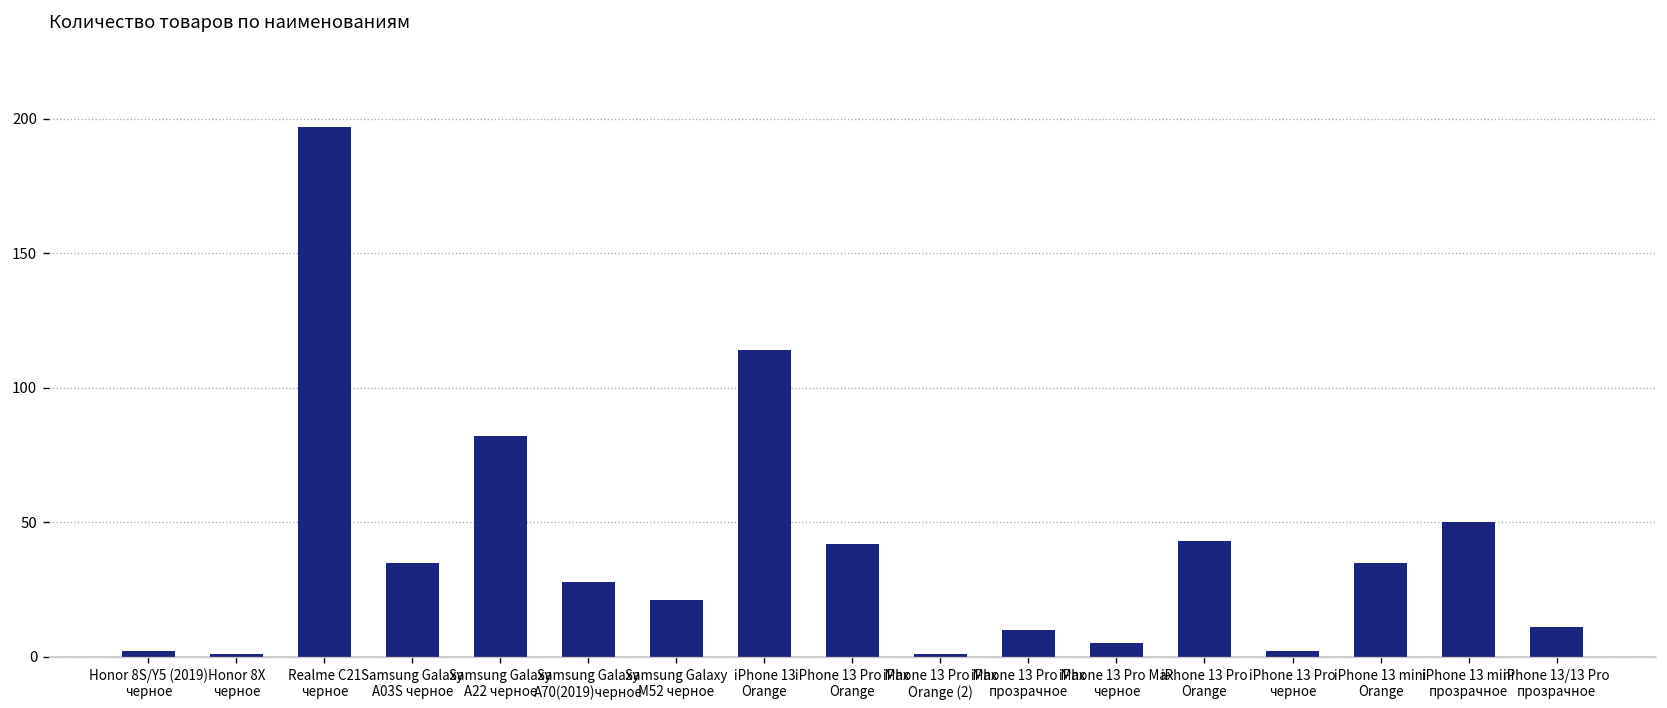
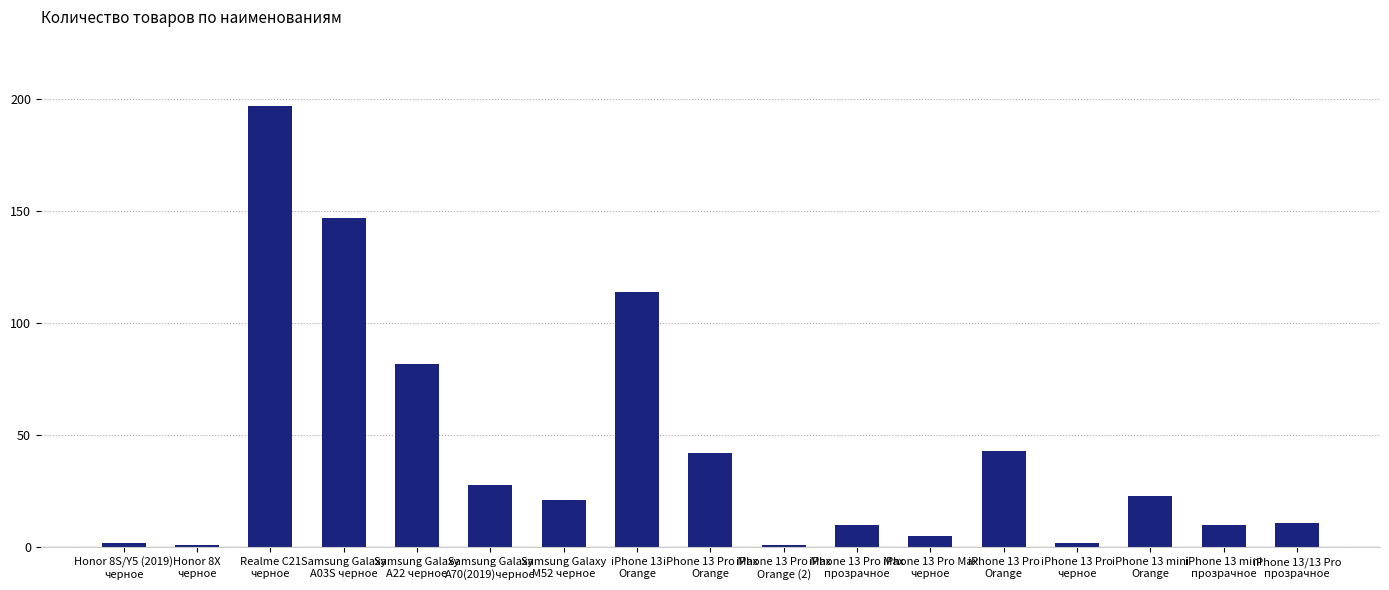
  {
    "Honor 8S/Y5 (2019) черное": 2,
    "Realme C21 черное": 197,
-   "Samsung Galaxy A03S черное": 35,
+   "Samsung Galaxy A03S черное": 147,
    "iPhone 13 Orange": 114,
    "iPhone 13 Pro Orange": 43,
    "iPhone 13 Pro черное": 2,
-   "iPhone 13 mini Orange": 35,
-   "iPhone 13 mini прозрачное": 50,
+   "iPhone 13 mini Orange": 23,
+   "iPhone 13 mini прозрачное": 10,
    "iPhone 13/13 Pro прозрачное": 11
  }
